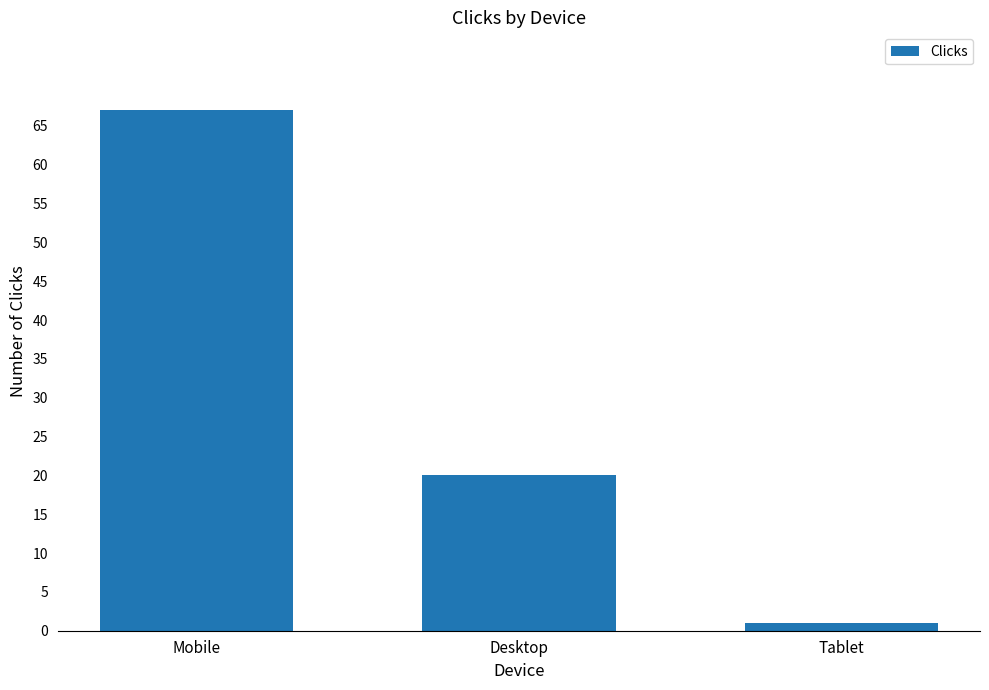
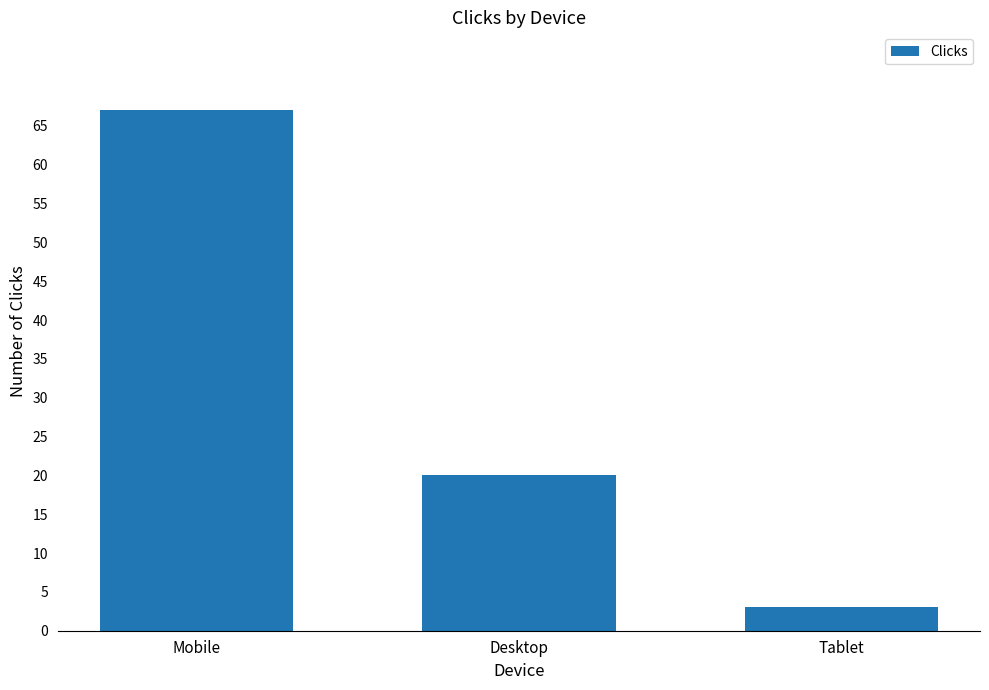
  {
    "Mobile": 67,
    "Desktop": 20,
-   "Tablet": 1
+   "Tablet": 3
  }
